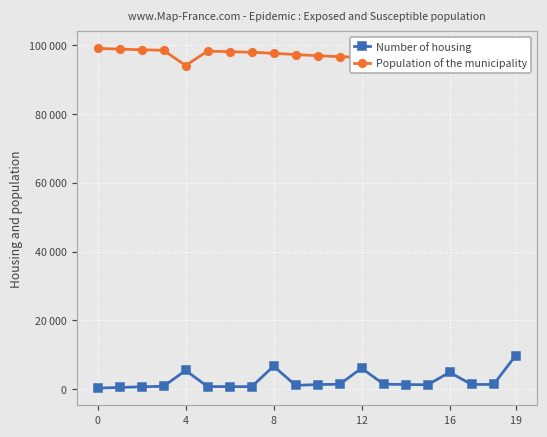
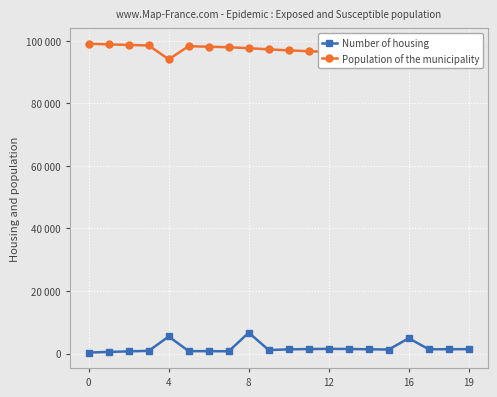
  {
    "Number of housing": {
      "0": 0,
      "4": 5000,
      "8": 7000,
-     "12": 6000,
+     "12": 1000,
      "16": 5000,
-     "19": 10000
+     "19": 1000
    },
    "Population of the municipality": {
      "0": 99000,
      "4": 94000,
      "8": 98000
    }
  }
